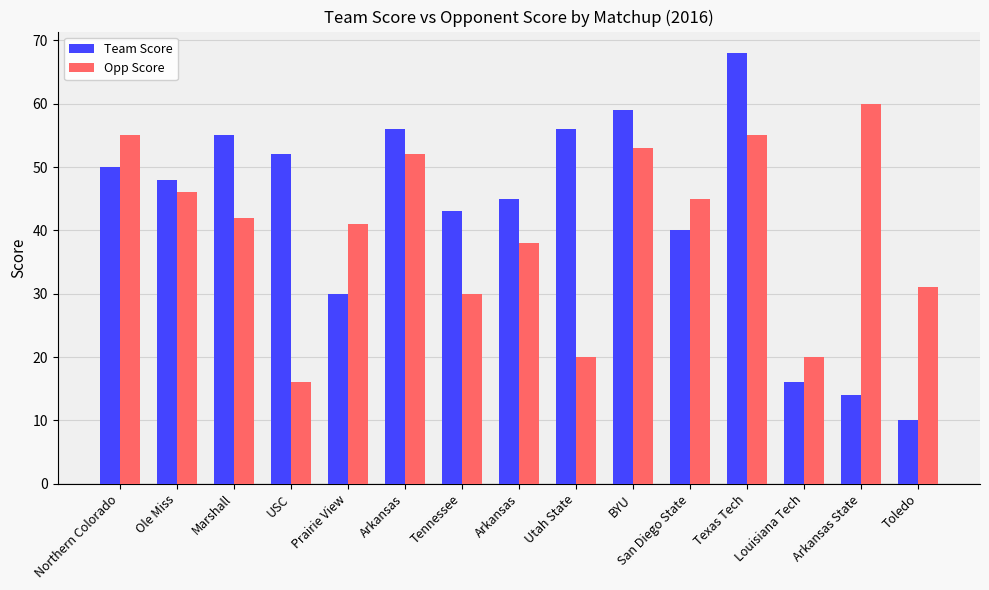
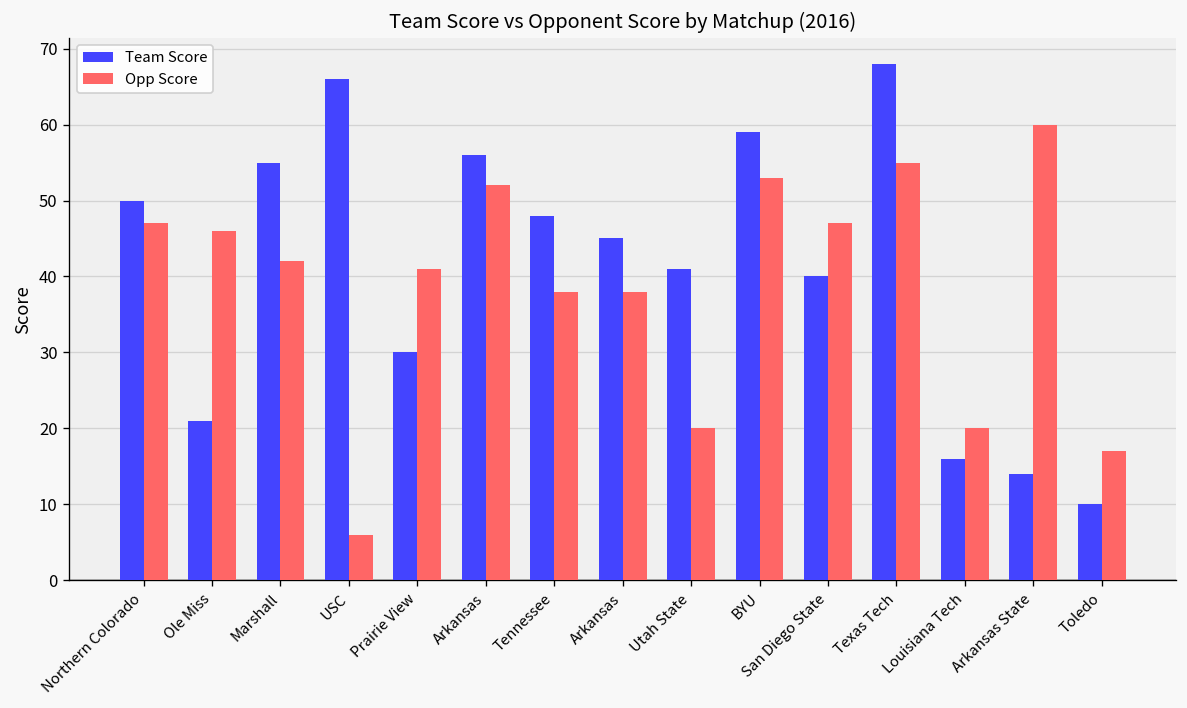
  {
    "Team Score": {
      "Northern Colorado": 50,
-     "Ole Miss": 48,
+     "Ole Miss": 21,
      "Marshall": 55,
-     "USC": 52,
+     "USC": 66,
      "Prairie View": 30,
-     "Tennessee": 43,
-     "Utah State": 56,
+     "Tennessee": 48,
+     "Utah State": 41,
      "BYU": 59,
      "San Diego State": 40,
      "Texas Tech": 68,
      "Louisiana Tech": 16,
      "Arkansas State": 14,
      "Toledo": 10
    },
    "Opp Score": {
-     "Northern Colorado": 55,
+     "Northern Colorado": 47,
      "Ole Miss": 46,
      "Marshall": 42,
-     "USC": 16,
+     "USC": 6,
      "Prairie View": 41,
-     "Tennessee": 30,
+     "Tennessee": 38,
      "Utah State": 20,
      "BYU": 53,
-     "San Diego State": 45,
+     "San Diego State": 47,
      "Texas Tech": 55,
      "Louisiana Tech": 20,
      "Arkansas State": 60,
-     "Toledo": 31
+     "Toledo": 17
    }
  }
